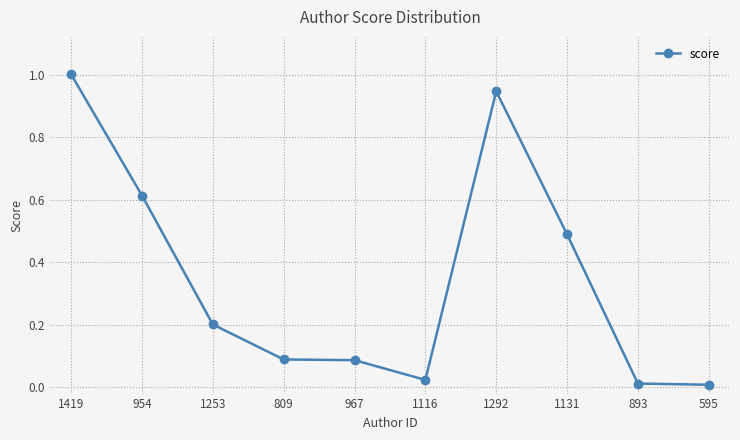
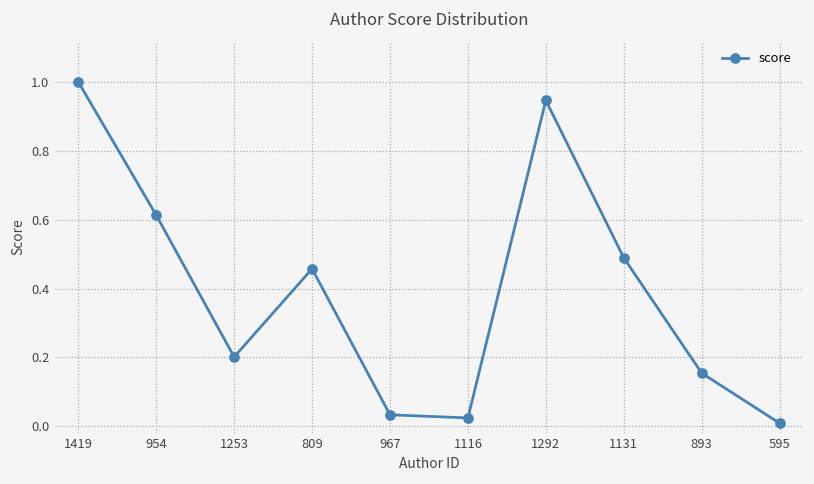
  {
    "1419": 1.00,
    "954": 0.61,
    "1253": 0.20,
-   "809": 0.09,
-   "967": 0.09,
+   "809": 0.46,
+   "967": 0.03,
    "1116": 0.02,
    "1292": 0.95,
    "1131": 0.49,
-   "893": 0.01,
+   "893": 0.15,
    "595": 0.01
  }
